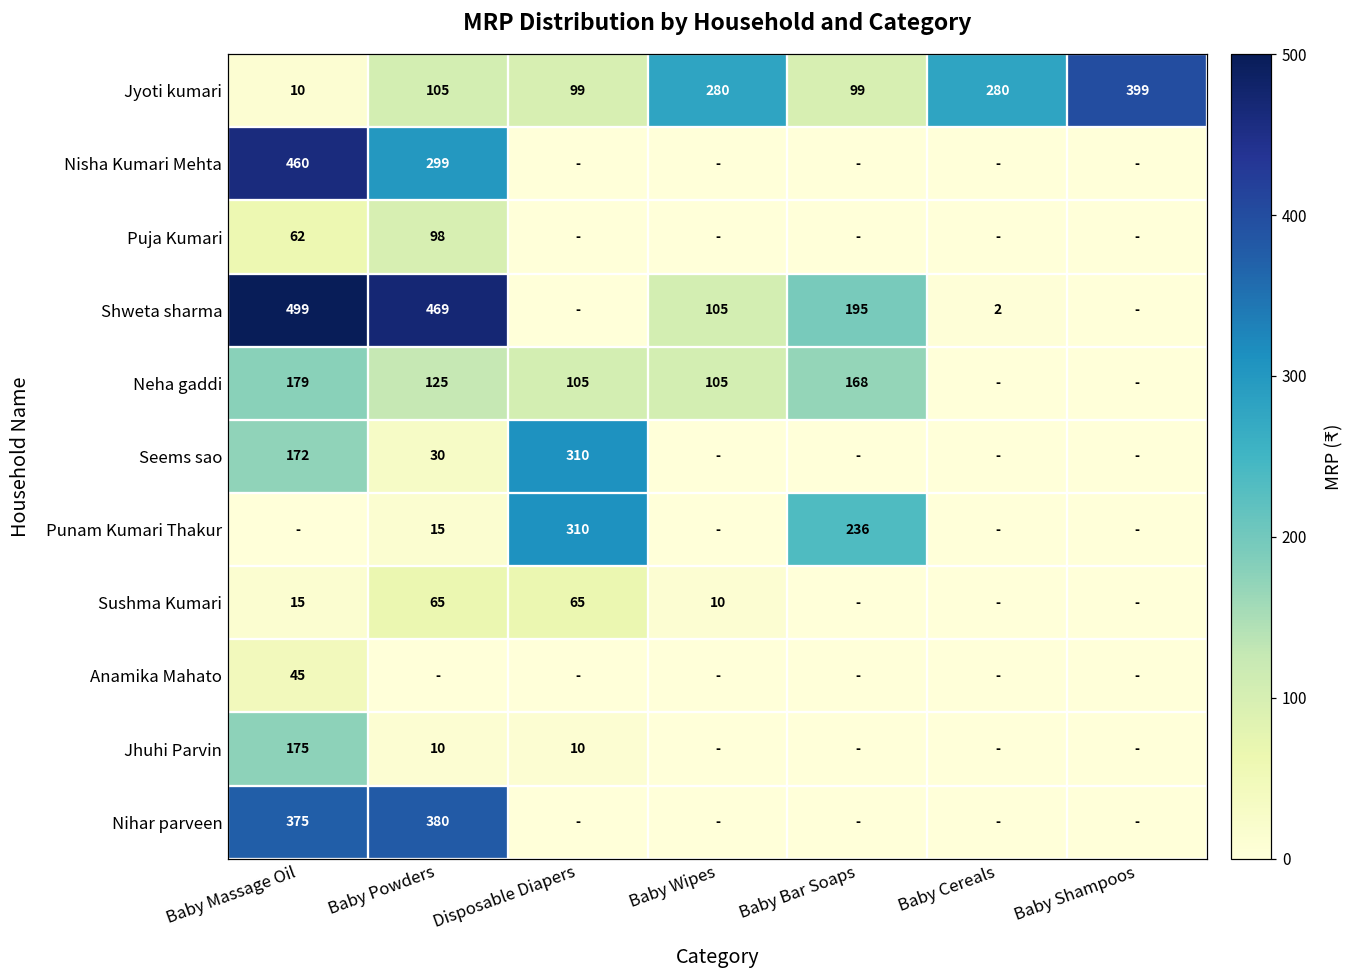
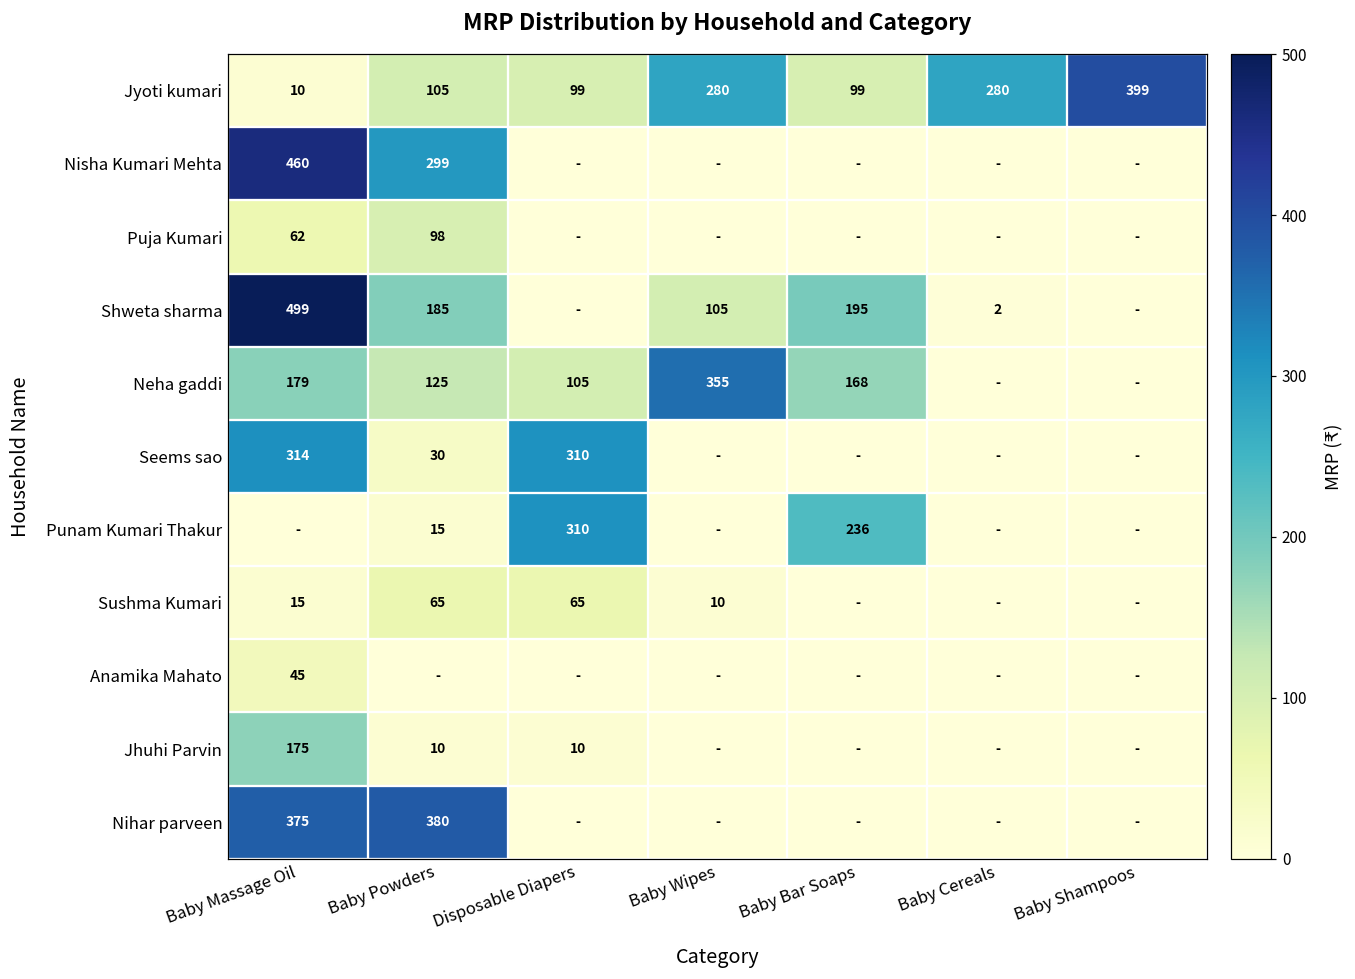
  {
    "Jyoti kumari": {
      "Baby Massage Oil": 10,
      "Baby Powders": 105,
      "Disposable Diapers": 99,
      "Baby Wipes": 280,
      "Baby Bar Soaps": 99,
      "Baby Cereals": 280,
      "Baby Shampoos": 399
    },
    "Nisha Kumari Mehta": {
      "Baby Massage Oil": 460,
      "Baby Powders": 299
    },
    "Puja Kumari": {
      "Baby Massage Oil": 62,
      "Baby Powders": 98
    },
    "Shweta sharma": {
      "Baby Massage Oil": 499,
-     "Baby Powders": 469,
+     "Baby Powders": 185,
      "Baby Wipes": 105,
      "Baby Bar Soaps": 195,
      "Baby Cereals": 2
    },
    "Neha gaddi": {
      "Baby Massage Oil": 179,
      "Baby Powders": 125,
      "Disposable Diapers": 105,
-     "Baby Wipes": 105,
+     "Baby Wipes": 355,
      "Baby Bar Soaps": 168
    },
    "Seems sao": {
-     "Baby Massage Oil": 172,
+     "Baby Massage Oil": 314,
      "Baby Powders": 30,
      "Disposable Diapers": 310
    },
    "Punam Kumari Thakur": {
      "Baby Powders": 15,
      "Disposable Diapers": 310,
      "Baby Bar Soaps": 236
    },
    "Sushma Kumari": {
      "Baby Massage Oil": 15,
      "Baby Powders": 65,
      "Disposable Diapers": 65,
      "Baby Wipes": 10
    },
    "Anamika Mahato": {
      "Baby Massage Oil": 45
    },
    "Jhuhi Parvin": {
      "Baby Massage Oil": 175,
      "Baby Powders": 10,
      "Disposable Diapers": 10
    },
    "Nihar parveen": {
      "Baby Massage Oil": 375,
      "Baby Powders": 380
    }
  }
